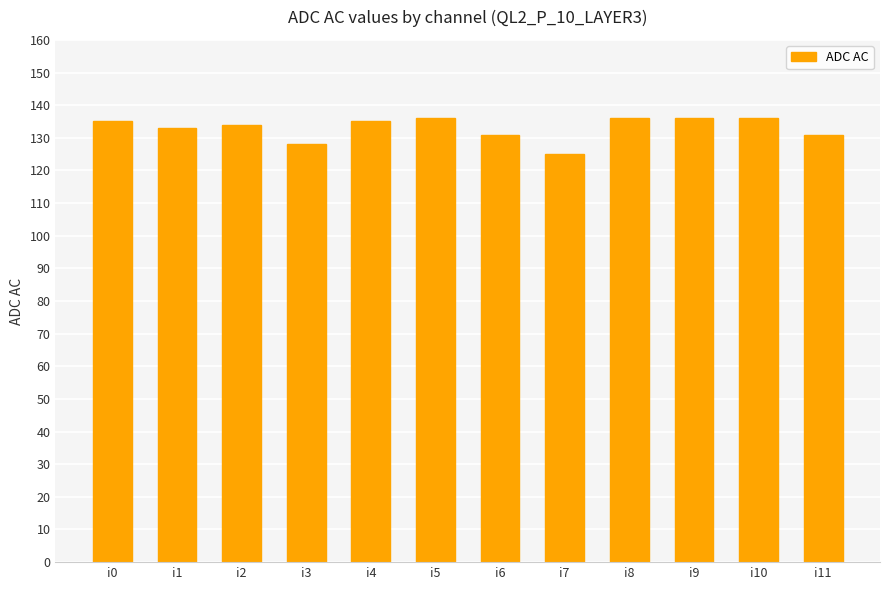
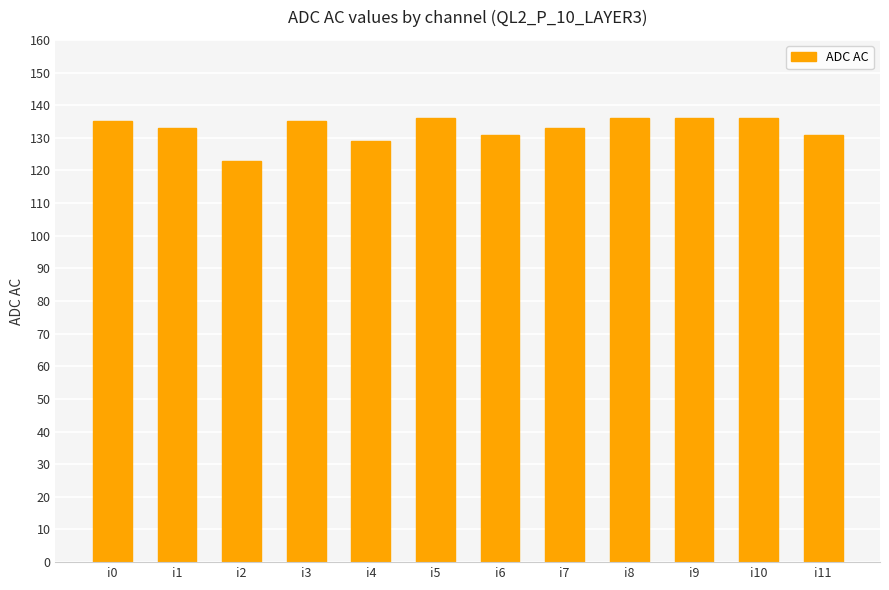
  {
    "i0": 135,
    "i1": 133,
-   "i2": 134,
-   "i3": 128,
-   "i4": 135,
+   "i2": 123,
+   "i3": 135,
+   "i4": 129,
    "i5": 136,
    "i6": 131,
-   "i7": 125,
+   "i7": 133,
    "i8": 136,
    "i9": 136,
    "i10": 136,
    "i11": 131
  }
